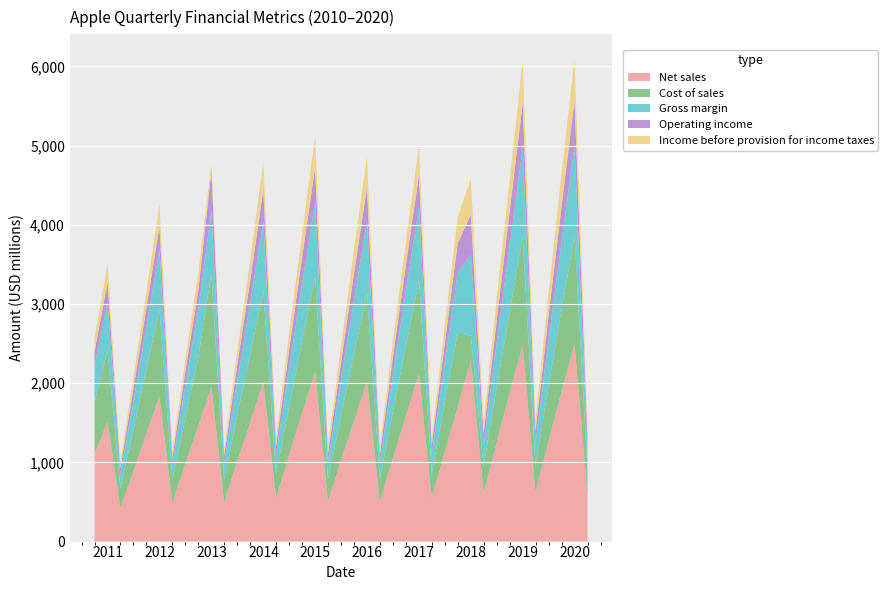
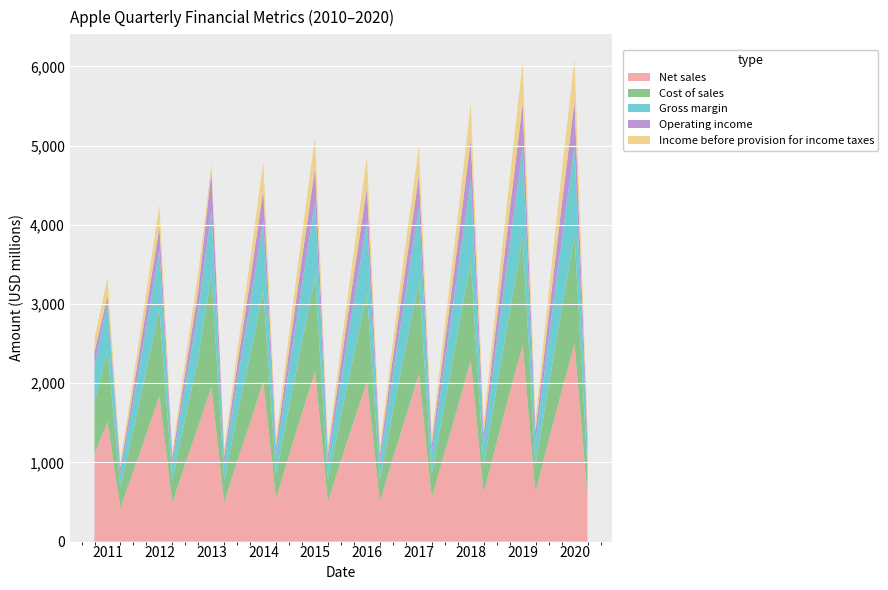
  {
    "Cost of sales": {
      "2011": "900",
      "2012": "1,100",
      "2013": "1,400",
      "2014": "1,200",
      "2015": "1,200",
      "2016": "1,100",
      "2017": "1,200",
-     "2018": "300",
+     "2018": "1,300",
      "2019": "1,400",
      "2020": "1,400"
    },
    "Gross margin": {
      "2011": "600",
      "2012": "700",
      "2013": "800",
      "2014": "900",
      "2015": "900",
      "2016": "900",
      "2017": "900",
      "2018": "1,000",
      "2019": "1,100",
      "2020": "1,100"
    },
    "Operating income": {
-     "2011": "200",
+     "2011": "100",
      "2012": "300",
      "2013": "500",
      "2014": "400",
      "2015": "400",
      "2016": "400",
      "2017": "400",
      "2018": "500",
      "2019": "600",
      "2020": "600"
    }
  }
